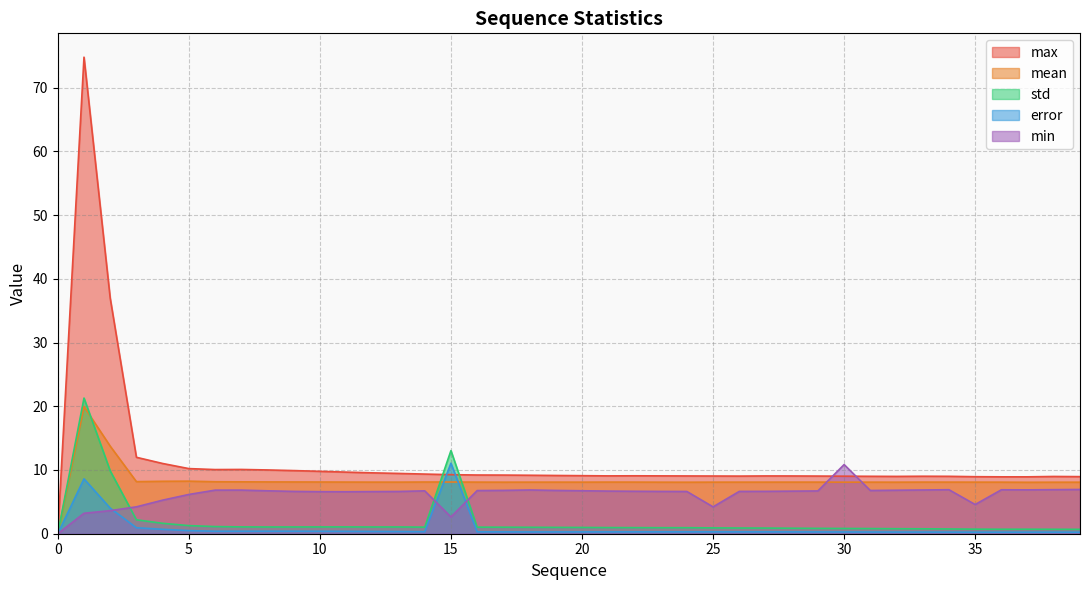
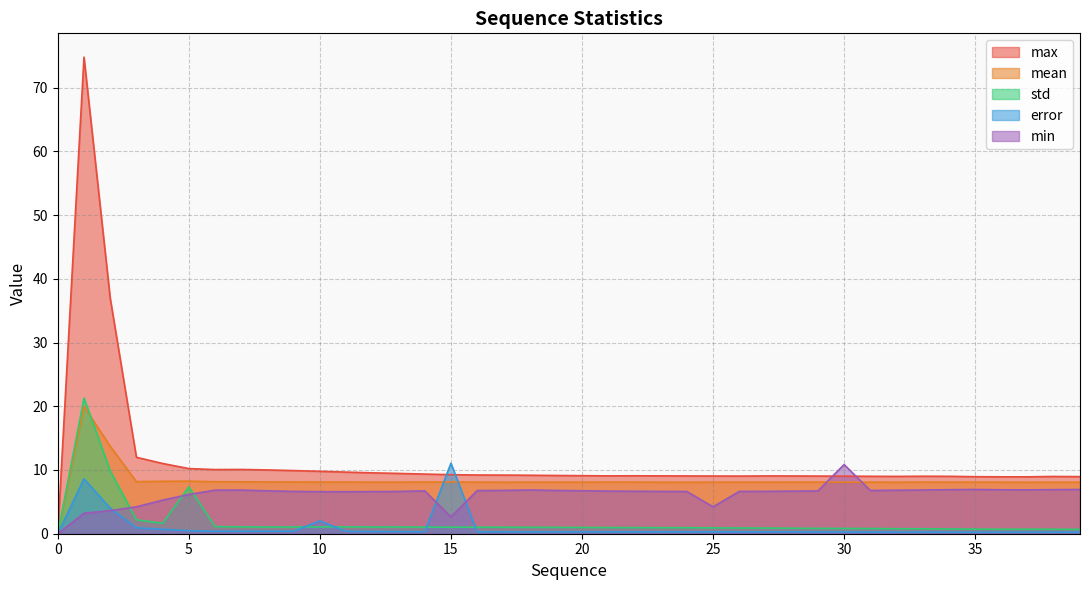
  {
    "std": {
-     "5": 1,
+     "5": 7,
      "10": 1,
-     "15": 13,
+     "15": 1,
      "20": 1,
      "25": 1,
      "30": 1,
      "35": 1
    },
    "error": {
      "5": 0,
-     "10": 0,
+     "10": 2,
      "15": 11,
      "20": 0,
      "25": 0,
      "30": 0,
      "35": 0
    },
    "min": {
      "5": 6,
      "10": 7,
      "15": 3,
      "20": 7,
      "25": 4,
      "30": 11,
-     "35": 5
+     "35": 7
    }
  }
